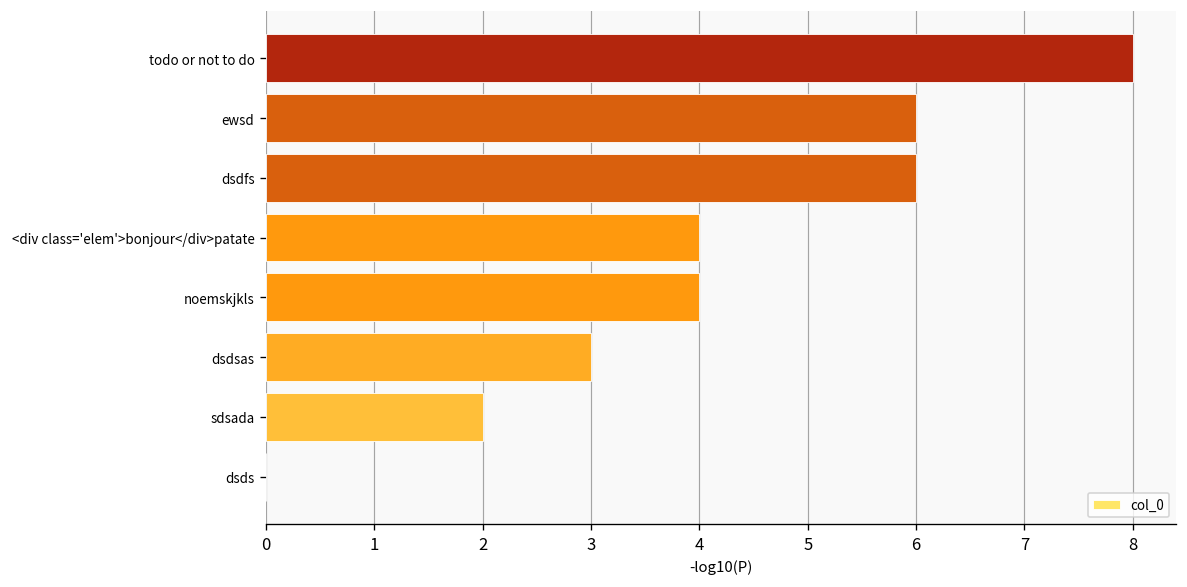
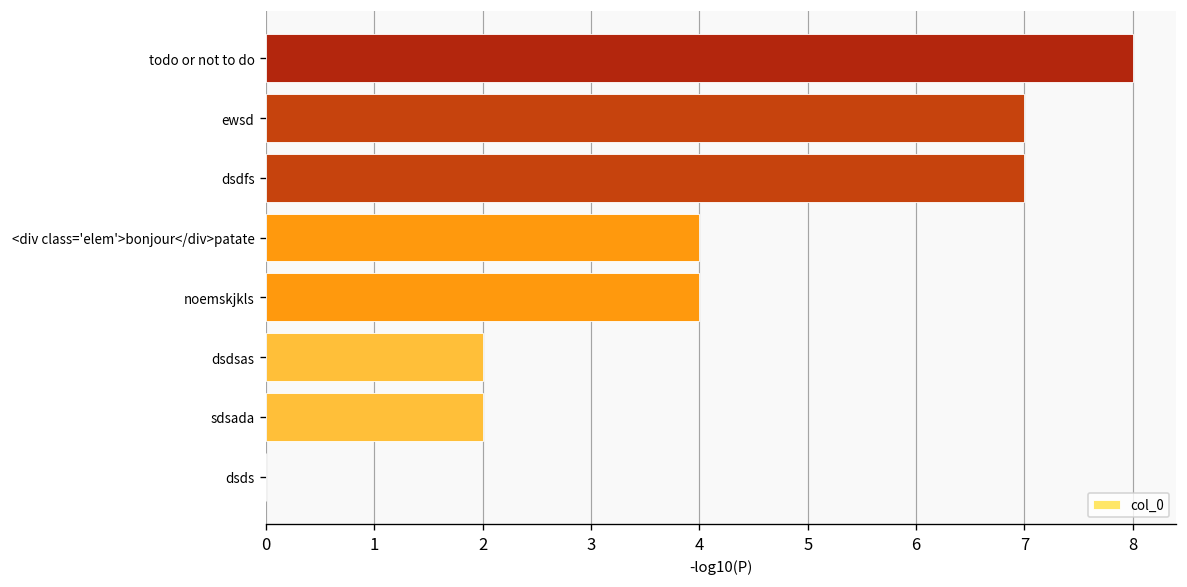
  {
    "todo or not to do": 8,
-   "ewsd": 6,
-   "dsdfs": 6,
+   "ewsd": 7,
+   "dsdfs": 7,
    "<div class='elem'>bonjour</div>patate": 4,
    "noemskjkls": 4,
-   "dsdsas": 3,
+   "dsdsas": 2,
    "sdsada": 2,
    "dsds": 0
  }
